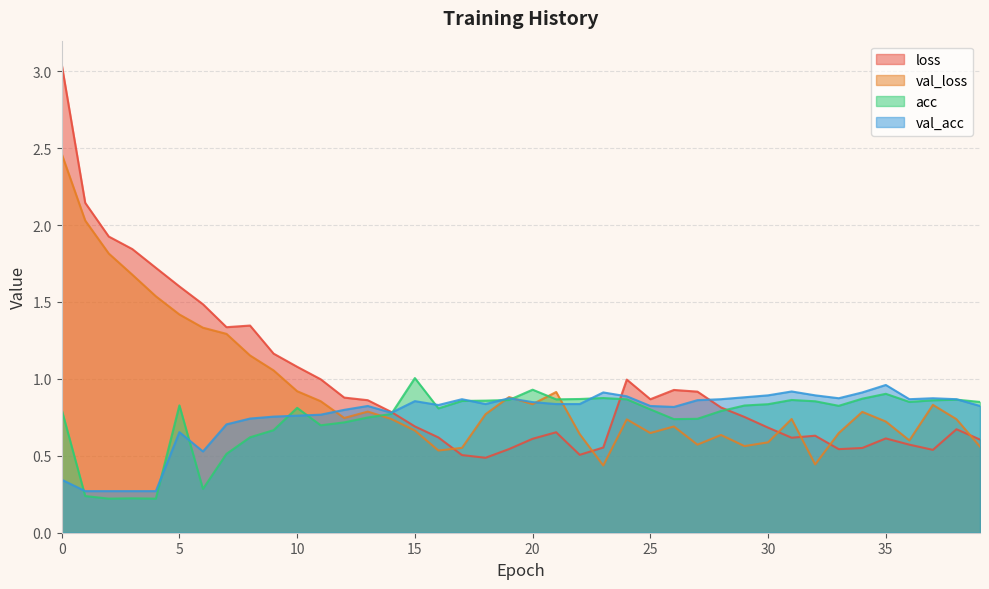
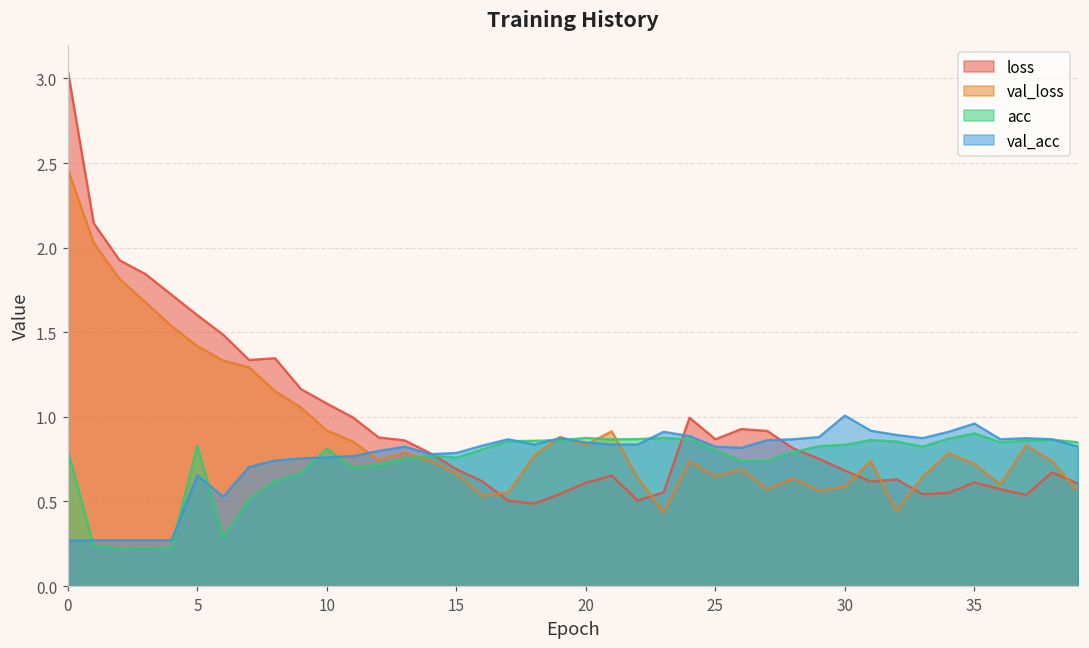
  {
    "acc": {
      "0": 0.80,
      "5": 0.83,
      "10": 0.81,
-     "15": 1.01,
-     "20": 0.93,
+     "15": 0.76,
+     "20": 0.88,
      "25": 0.80,
      "30": 0.84,
      "35": 0.90
    },
    "val_acc": {
-     "0": 0.34,
+     "0": 0.27,
      "5": 0.65,
      "10": 0.76,
-     "15": 0.86,
+     "15": 0.79,
      "25": 0.82,
-     "30": 0.89,
+     "30": 1.01,
      "35": 0.96
    }
  }
